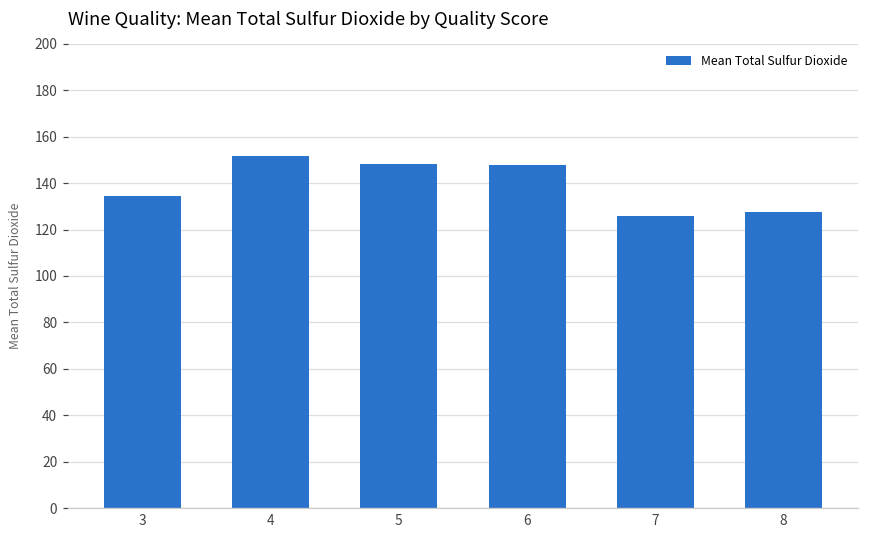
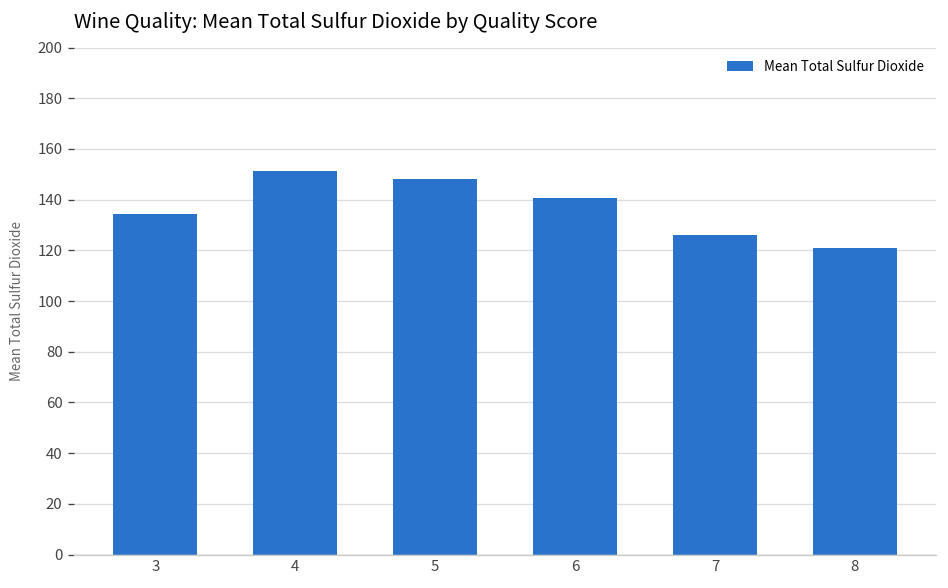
  {
    "3": 134,
    "4": 151,
    "5": 148,
-   "6": 148,
+   "6": 140,
    "7": 126,
-   "8": 128
+   "8": 121
  }
